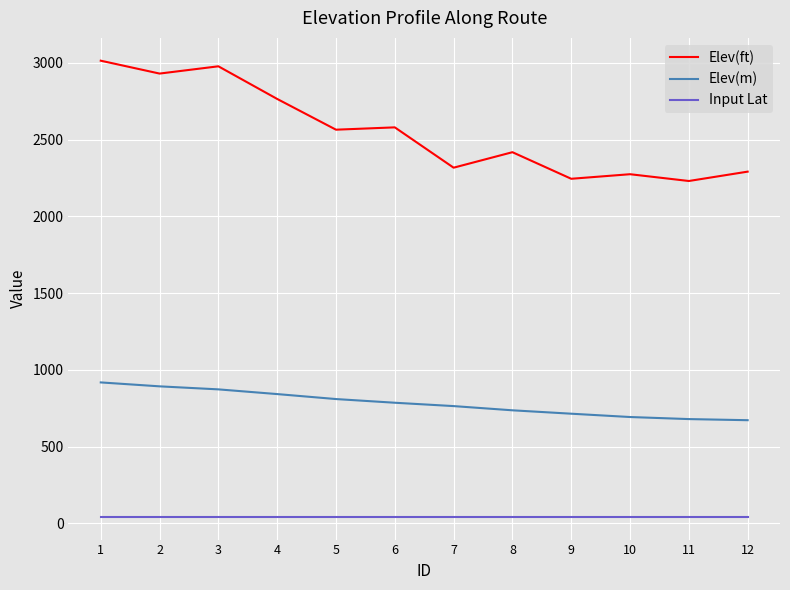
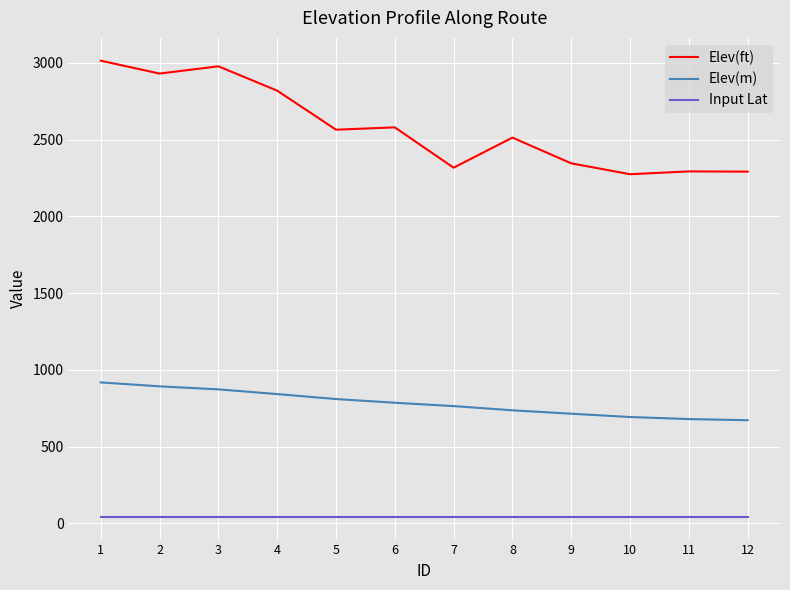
  {
    "Elev(ft)": {
      "1": 3010,
      "2": 2930,
      "3": 2980,
-     "4": 2770,
+     "4": 2820,
      "5": 2570,
      "6": 2580,
      "7": 2320,
-     "8": 2420,
-     "9": 2250,
+     "8": 2510,
+     "9": 2350,
      "10": 2270,
-     "11": 2230,
+     "11": 2290,
      "12": 2290
    }
  }
